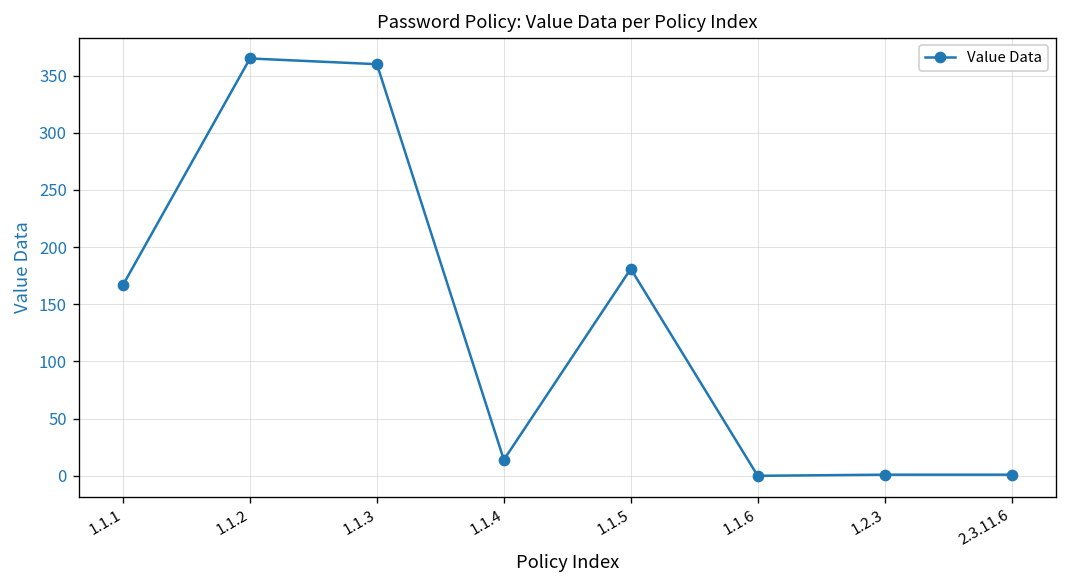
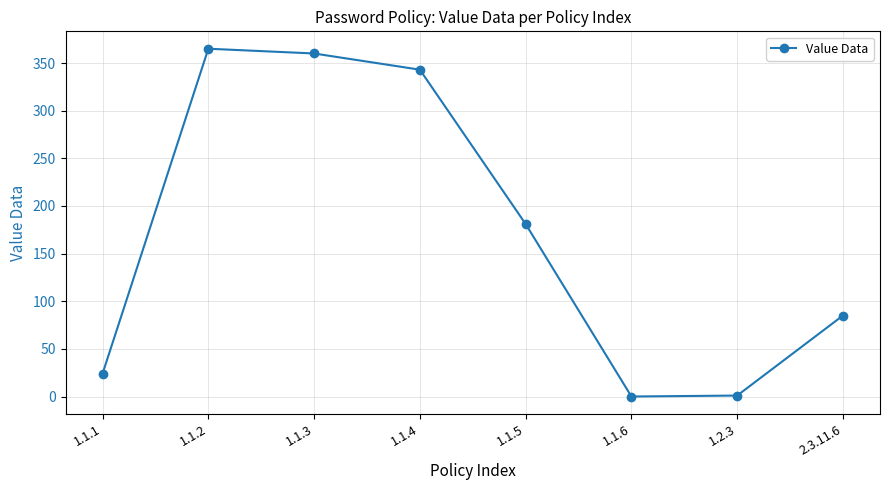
  {
-   "1.1.1": 170,
+   "1.1.1": 20,
    "1.1.2": 370,
    "1.1.3": 360,
-   "1.1.4": 10,
+   "1.1.4": 340,
    "1.1.5": 180,
    "1.1.6": 0,
    "1.2.3": 0,
-   "2.3.11.6": 0
+   "2.3.11.6": 90
  }
